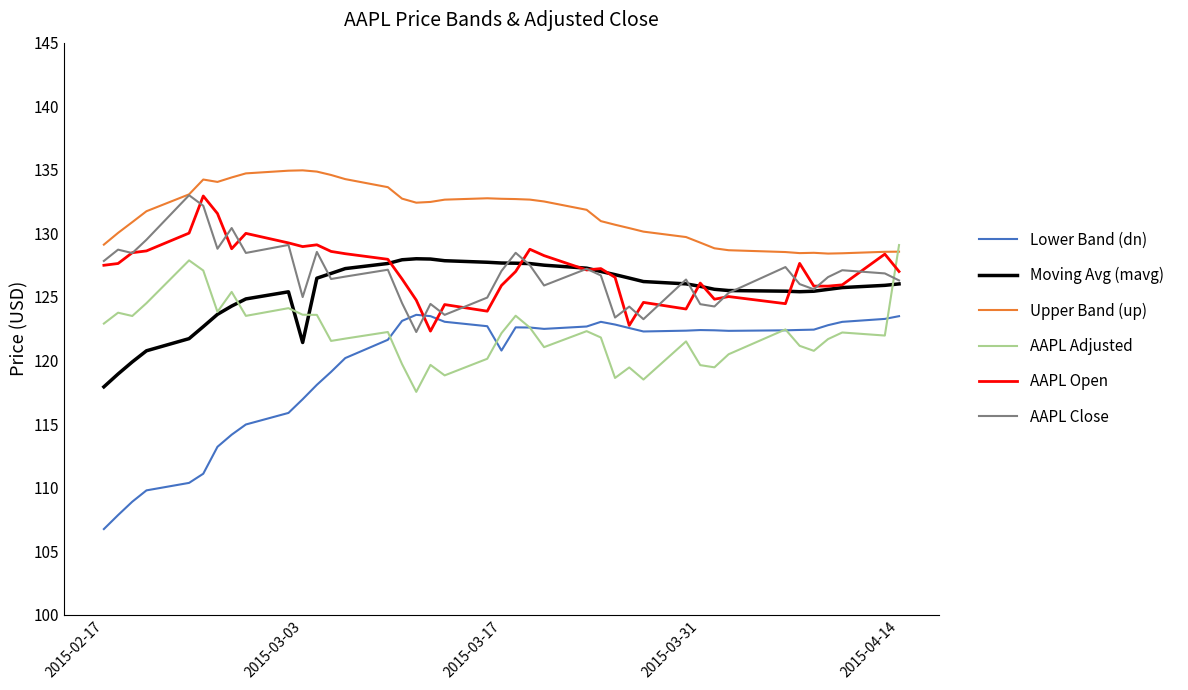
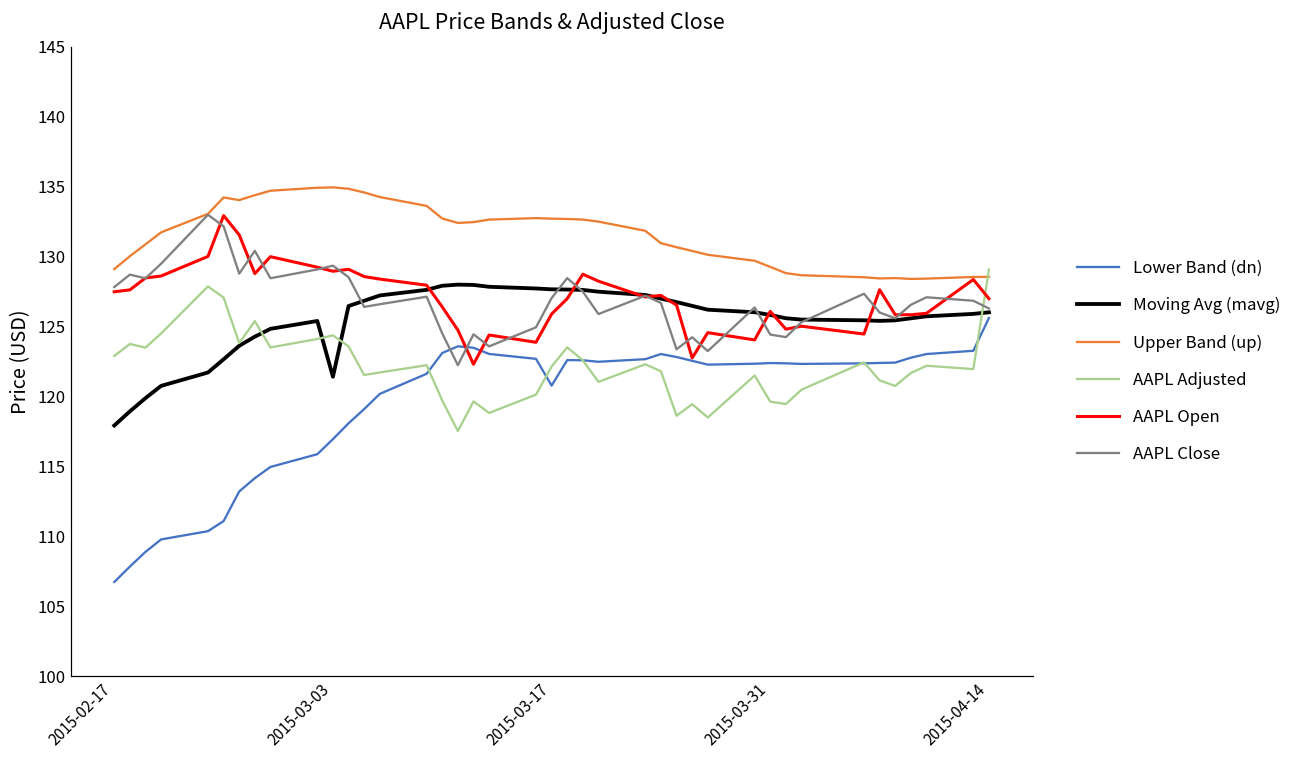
  {
    "Lower Band (dn)": {
      "2015-02-17": 106.7,
      "2015-03-03": 117.0,
      "2015-03-17": 120.8,
      "2015-03-31": 122.4,
-     "2015-04-14": 123.5
+     "2015-04-14": 125.6
    },
    "Moving Avg (mavg)": {
      "2015-02-17": 117.9,
      "2015-03-03": 121.4,
      "2015-03-17": 127.7,
      "2015-03-31": 125.8,
      "2015-04-14": 126.0
    },
    "Upper Band (up)": {
      "2015-02-17": 129.1,
      "2015-03-03": 135.0,
      "2015-03-17": 132.7,
      "2015-03-31": 129.3,
      "2015-04-14": 128.6
    },
    "AAPL Adjusted": {
      "2015-02-17": 122.9,
-     "2015-03-03": 123.6,
+     "2015-03-03": 124.4,
      "2015-03-17": 122.1,
      "2015-03-31": 119.6,
      "2015-04-14": 129.1
    },
    "AAPL Open": {
      "2015-02-17": 127.5,
      "2015-03-03": 129.0,
      "2015-03-17": 125.9,
      "2015-03-31": 126.1,
      "2015-04-14": 127.0
    },
    "AAPL Close": {
      "2015-02-17": 127.8,
-     "2015-03-03": 125.0,
+     "2015-03-03": 129.4,
      "2015-03-17": 127.0,
      "2015-03-31": 124.4,
      "2015-04-14": 126.3
    }
  }
